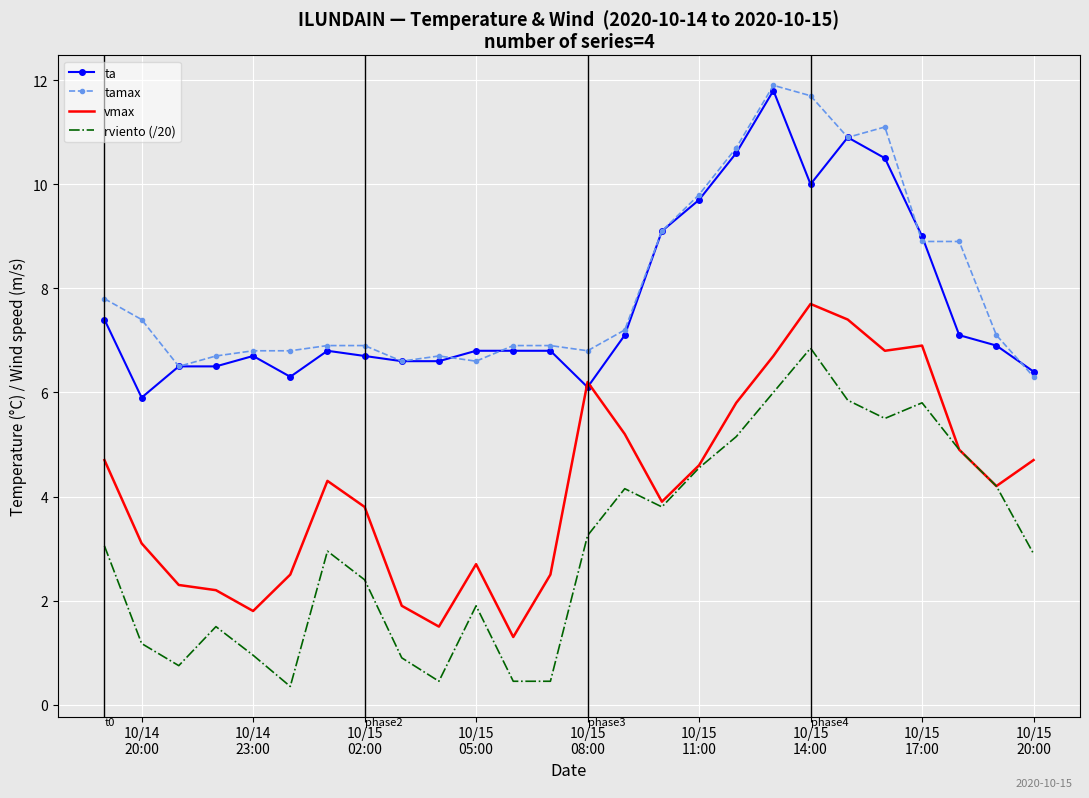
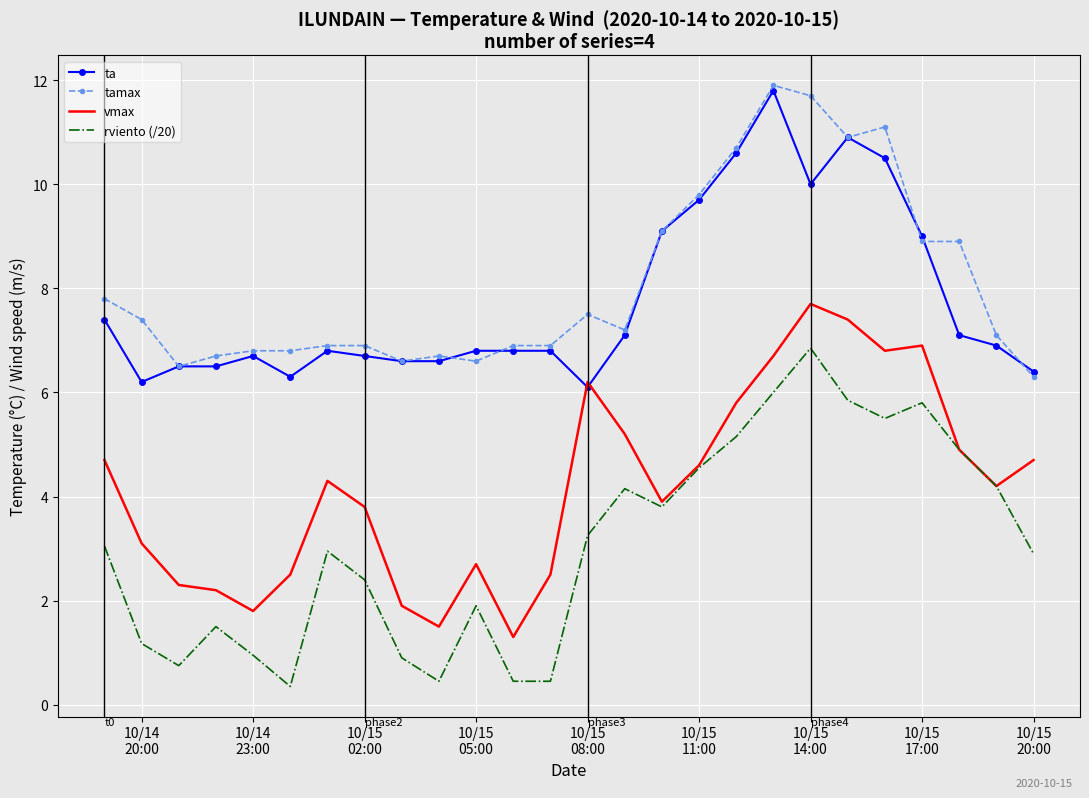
  {
    "ta": {
-     "10/14 20:00": 5.9,
+     "10/14 20:00": 6.2,
      "10/14 23:00": 6.7,
      "10/15 02:00": 6.7,
      "10/15 05:00": 6.8,
      "10/15 08:00": 6.1,
      "10/15 11:00": 9.7,
      "10/15 14:00": 10.0,
      "10/15 17:00": 9.0,
      "10/15 20:00": 6.4
    },
    "tamax": {
      "10/14 20:00": 7.4,
      "10/14 23:00": 6.8,
      "10/15 02:00": 6.9,
      "10/15 05:00": 6.6,
-     "10/15 08:00": 6.8,
+     "10/15 08:00": 7.5,
      "10/15 11:00": 9.8,
      "10/15 14:00": 11.7,
      "10/15 17:00": 8.9,
      "10/15 20:00": 6.3
    },
    "vmax": {
      "10/14 20:00": 3.1,
      "10/14 23:00": 1.8,
      "10/15 02:00": 3.8,
      "10/15 05:00": 2.7,
      "10/15 08:00": 6.2,
      "10/15 11:00": 4.6,
      "10/15 14:00": 7.7,
      "10/15 17:00": 6.9,
      "10/15 20:00": 4.7
    },
    "rviento (/20)": {
      "10/14 20:00": 1.2,
      "10/14 23:00": 1.0,
      "10/15 02:00": 2.4,
      "10/15 05:00": 1.9,
      "10/15 08:00": 3.3,
      "10/15 11:00": 4.6,
      "10/15 14:00": 6.9,
      "10/15 17:00": 5.8,
      "10/15 20:00": 2.9
    }
  }
